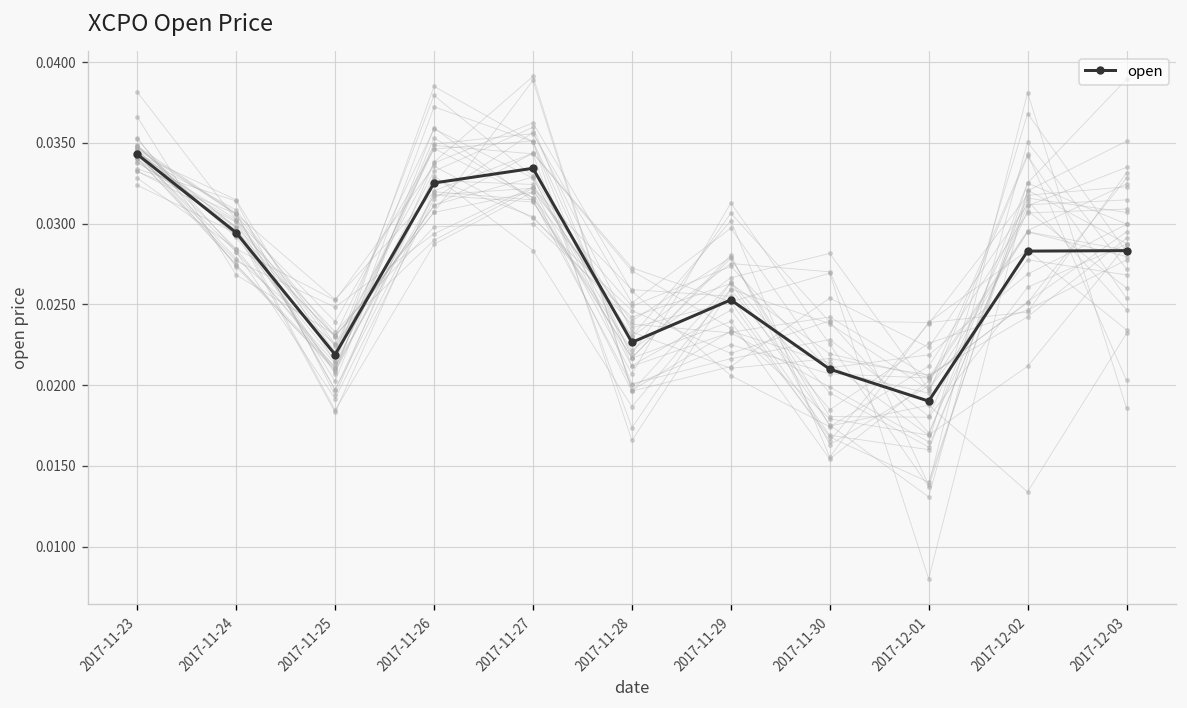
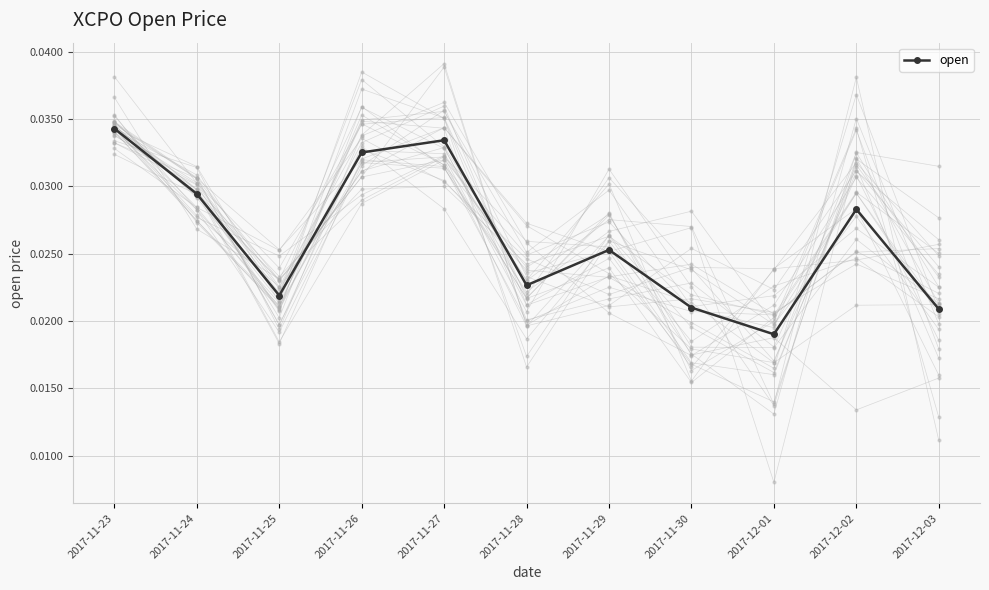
  {
    "open": {
      "2017-11-27": 0.0334,
      "2017-11-28": 0.0227,
      "2017-12-01": 0.0190,
-     "2017-12-03": 0.0283
+     "2017-12-03": 0.0209
    }
  }
